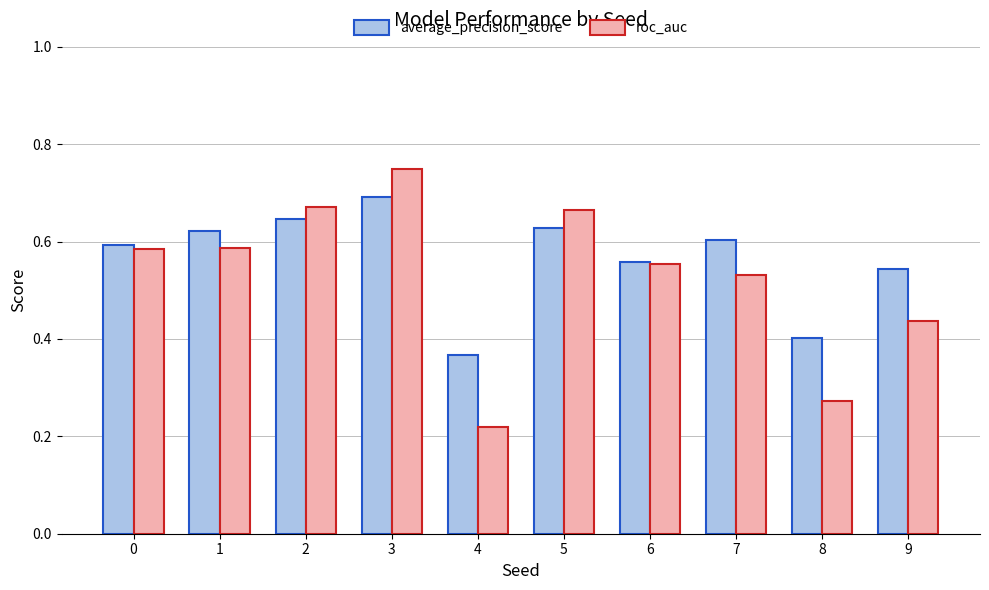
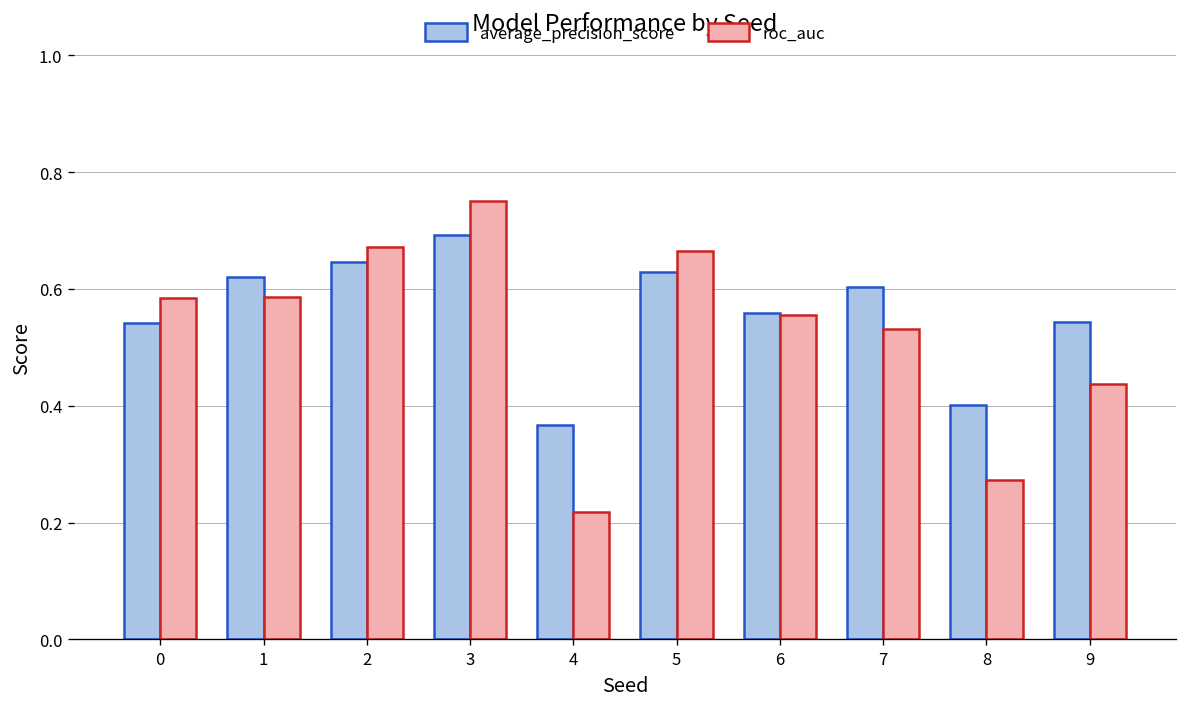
  {
    "average_precision_score": {
-     "0": 0.59,
+     "0": 0.54,
      "1": 0.62,
      "2": 0.65,
      "3": 0.69,
      "4": 0.37,
      "5": 0.63,
      "6": 0.56,
      "7": 0.60,
      "8": 0.40,
      "9": 0.54
    },
    "roc_auc": {
      "0": 0.58,
      "1": 0.59,
      "2": 0.67,
      "3": 0.75,
      "4": 0.22,
      "5": 0.66,
      "6": 0.55,
      "7": 0.53,
      "8": 0.27,
      "9": 0.44
    }
  }
